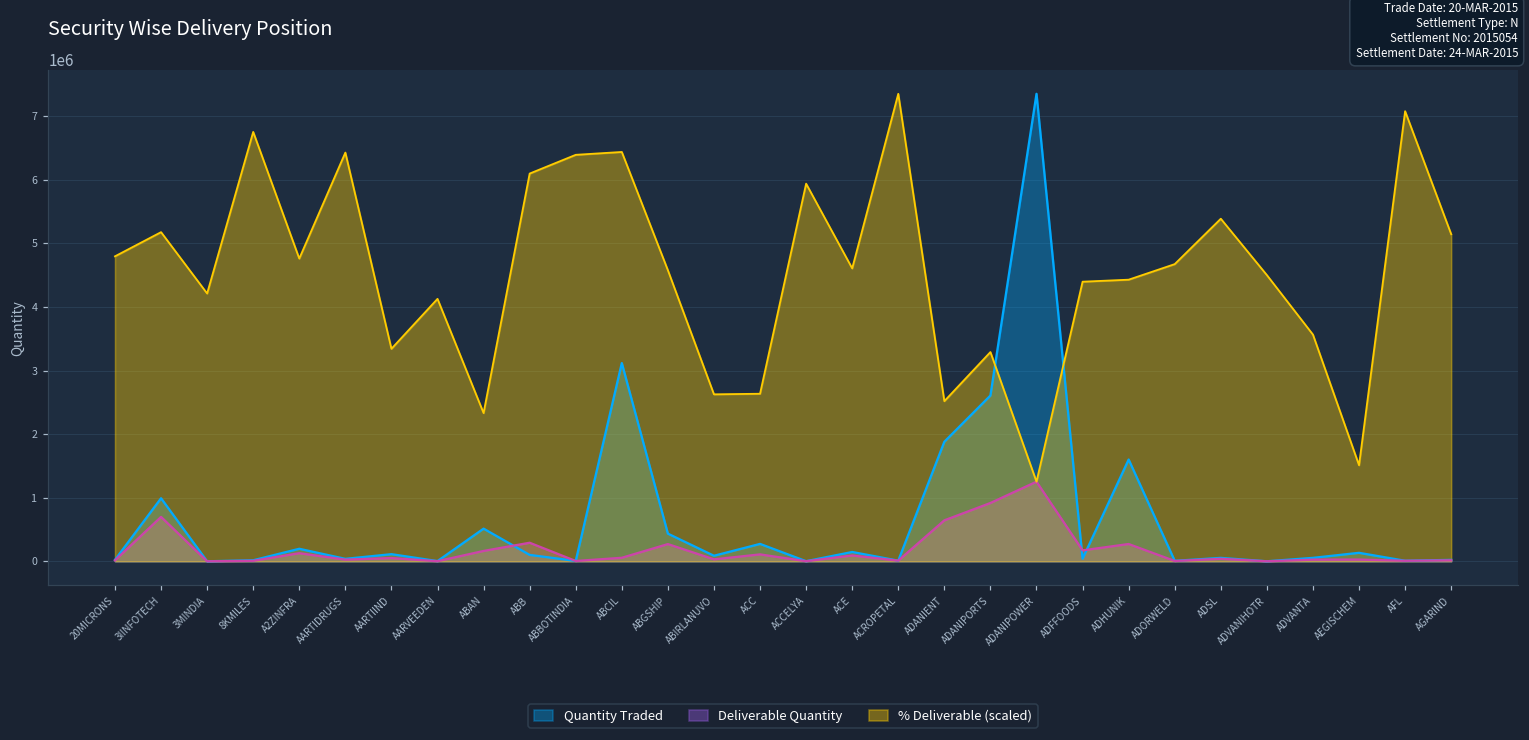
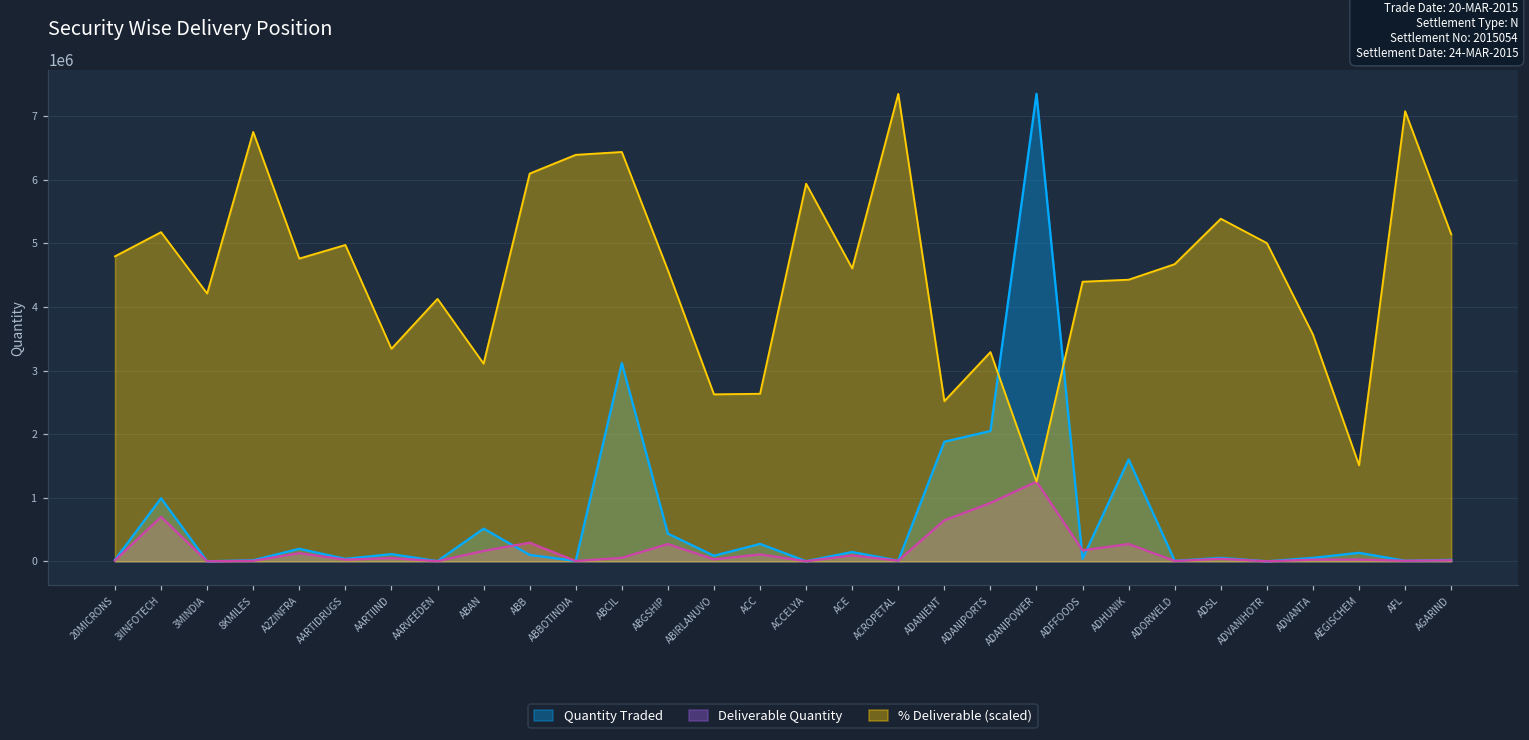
  {
    "Quantity Traded": {
      "3IINFOTECH": 1000000,
      "A2ZINFRA": 200000,
      "AARTIIND": 100000,
      "ABAN": 500000,
      "ABB": 100000,
      "ABCIL": 3100000,
      "ABGSHIP": 400000,
      "ABIRLANUVO": 100000,
      "ACC": 300000,
      "ACE": 100000,
      "ADANIENT": 1900000,
-     "ADANIPORTS": 2600000,
+     "ADANIPORTS": 2000000,
      "ADANIPOWER": 7400000,
      "ADFFOODS": 0,
      "ADHUNIK": 1600000,
      "AEGISCHEM": 100000
    },
    "Deliverable Quantity": {
      "3IINFOTECH": 700000,
      "A2ZINFRA": 100000,
      "AARTIIND": 100000,
      "ABAN": 200000,
      "ABB": 300000,
      "ABCIL": 100000,
      "ABGSHIP": 300000,
      "ABIRLANUVO": 0,
      "ACC": 100000,
      "ACE": 100000,
      "ADANIENT": 600000,
      "ADANIPORTS": 900000,
      "ADFFOODS": 200000,
      "ADHUNIK": 300000,
      "AEGISCHEM": 0
    },
    "% Deliverable (scaled)": {
      "20MICRONS": 4800000,
      "3IINFOTECH": 5200000,
      "3MINDIA": 4200000,
      "8KMILES": 6800000,
      "A2ZINFRA": 4800000,
-     "AARTIDRUGS": 6400000,
+     "AARTIDRUGS": 5000000,
      "AARTIIND": 3300000,
      "AARVEEDEN": 4100000,
-     "ABAN": 2300000,
+     "ABAN": 3100000,
      "ABB": 6100000,
      "ABBOTINDIA": 6400000,
      "ABCIL": 6400000,
      "ABGSHIP": 4600000,
      "ABIRLANUVO": 2600000,
      "ACC": 2600000,
      "ACCELYA": 5900000,
      "ACE": 4600000,
      "ACROPETAL": 7400000,
      "ADANIENT": 2500000,
      "ADANIPORTS": 3300000,
      "ADFFOODS": 4400000,
      "ADHUNIK": 4400000,
      "ADORWELD": 4700000,
      "ADSL": 5400000,
-     "ADVANIHOTR": 4500000,
+     "ADVANIHOTR": 5000000,
      "ADVANTA": 3600000,
      "AEGISCHEM": 1500000,
      "AFL": 7100000,
      "AGARIND": 5100000
    }
  }
